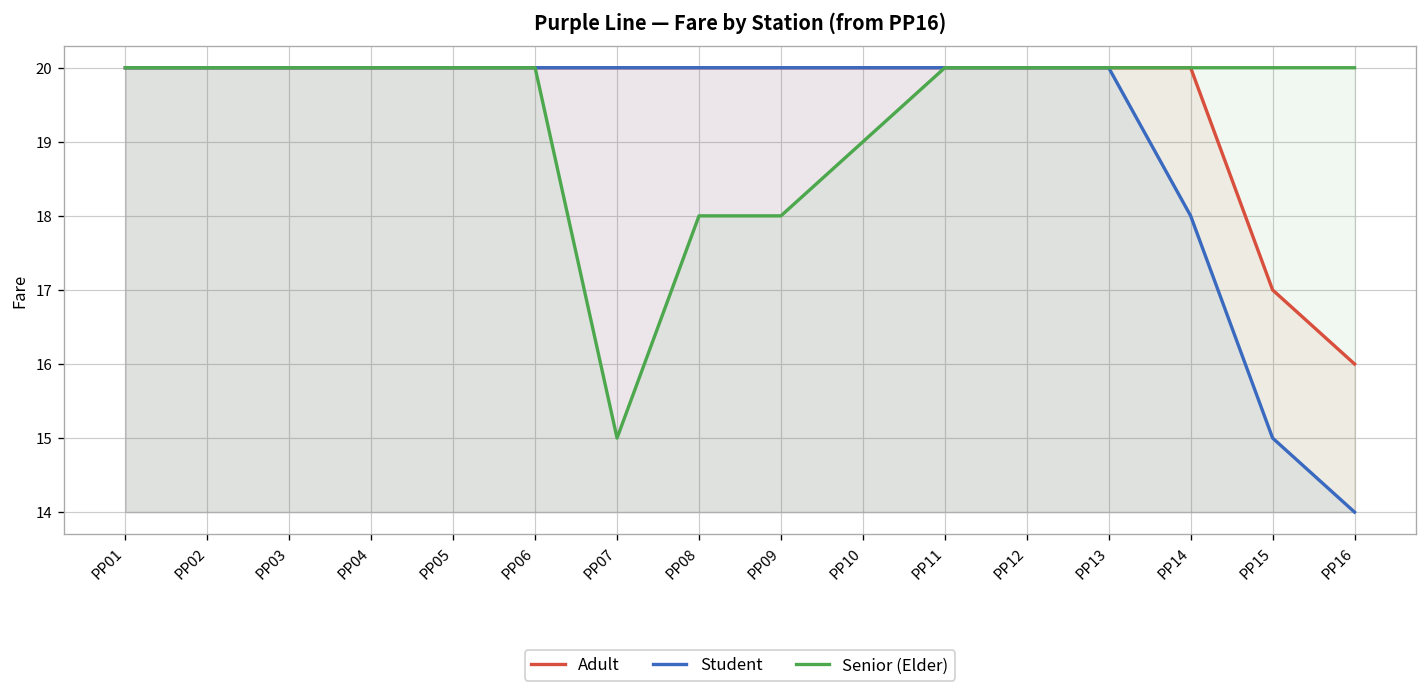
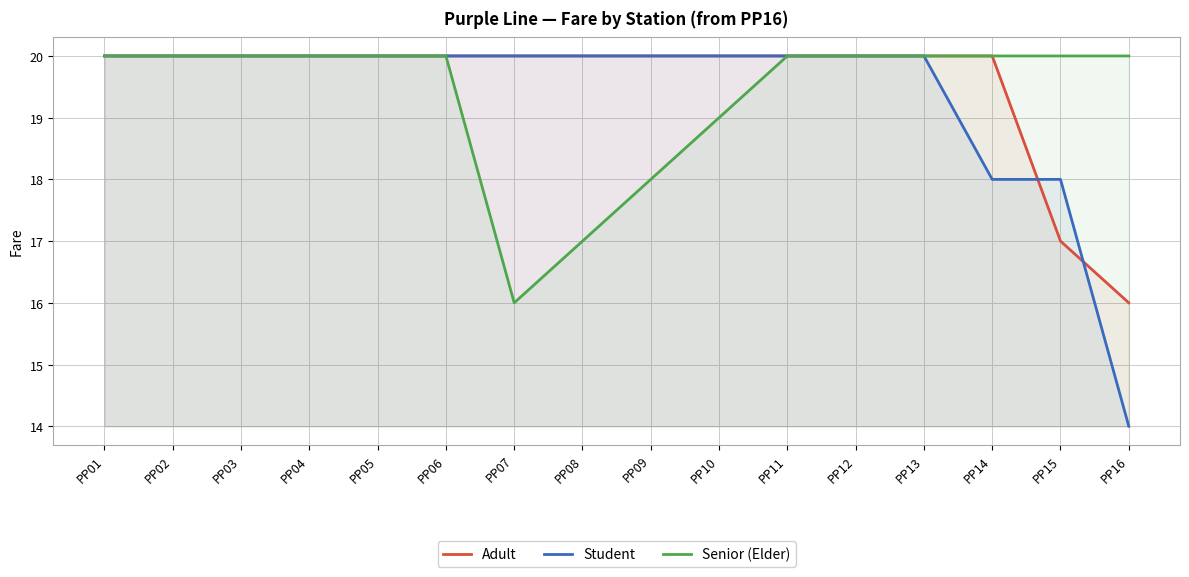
  {
    "Adult": {
      "PP15": 17,
      "PP16": 16
    },
    "Student": {
      "PP14": 18,
-     "PP15": 15,
+     "PP15": 18,
      "PP16": 14
    },
    "Senior (Elder)": {
-     "PP07": 15,
-     "PP08": 18,
+     "PP07": 16,
+     "PP08": 17,
      "PP09": 18,
      "PP10": 19,
      "PP15": 20,
      "PP16": 20
    }
  }
